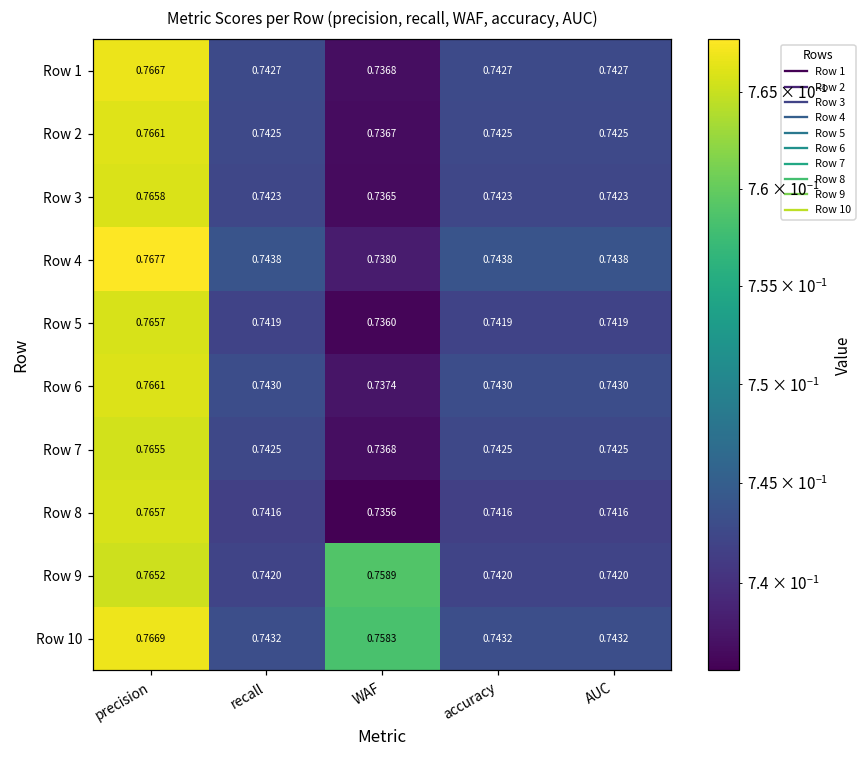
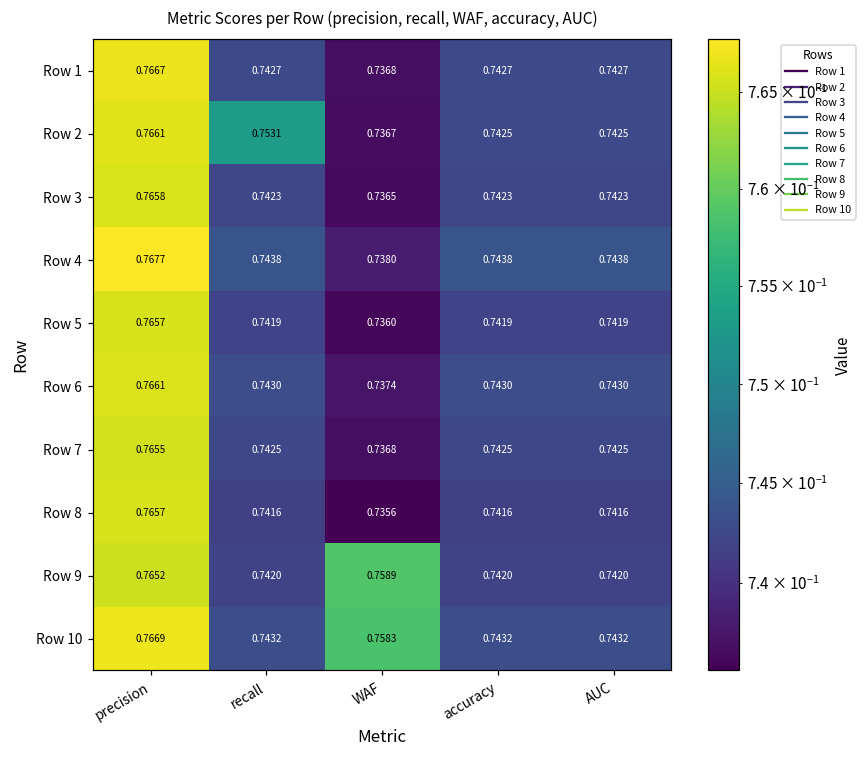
  {
    "Row 1": {
      "precision": 0.7667,
      "recall": 0.7427,
      "WAF": 0.7368,
      "accuracy": 0.7427,
      "AUC": 0.7427
    },
    "Row 2": {
      "precision": 0.7661,
-     "recall": 0.7425,
+     "recall": 0.7531,
      "WAF": 0.7367,
      "accuracy": 0.7425,
      "AUC": 0.7425
    },
    "Row 3": {
      "precision": 0.7658,
      "recall": 0.7423,
      "WAF": 0.7365,
      "accuracy": 0.7423,
      "AUC": 0.7423
    },
    "Row 4": {
      "precision": 0.7677,
      "recall": 0.7438,
      "WAF": 0.7380,
      "accuracy": 0.7438,
      "AUC": 0.7438
    },
    "Row 5": {
      "precision": 0.7657,
      "recall": 0.7419,
      "WAF": 0.7360,
      "accuracy": 0.7419,
      "AUC": 0.7419
    },
    "Row 6": {
      "precision": 0.7661,
      "recall": 0.7430,
      "WAF": 0.7374,
      "accuracy": 0.7430,
      "AUC": 0.7430
    },
    "Row 7": {
      "precision": 0.7655,
      "recall": 0.7425,
      "WAF": 0.7368,
      "accuracy": 0.7425,
      "AUC": 0.7425
    },
    "Row 8": {
      "precision": 0.7657,
      "recall": 0.7416,
      "WAF": 0.7356,
      "accuracy": 0.7416,
      "AUC": 0.7416
    },
    "Row 9": {
      "precision": 0.7652,
      "recall": 0.7420,
      "WAF": 0.7589,
      "accuracy": 0.7420,
      "AUC": 0.7420
    },
    "Row 10": {
      "precision": 0.7669,
      "recall": 0.7432,
      "WAF": 0.7583,
      "accuracy": 0.7432,
      "AUC": 0.7432
    }
  }
